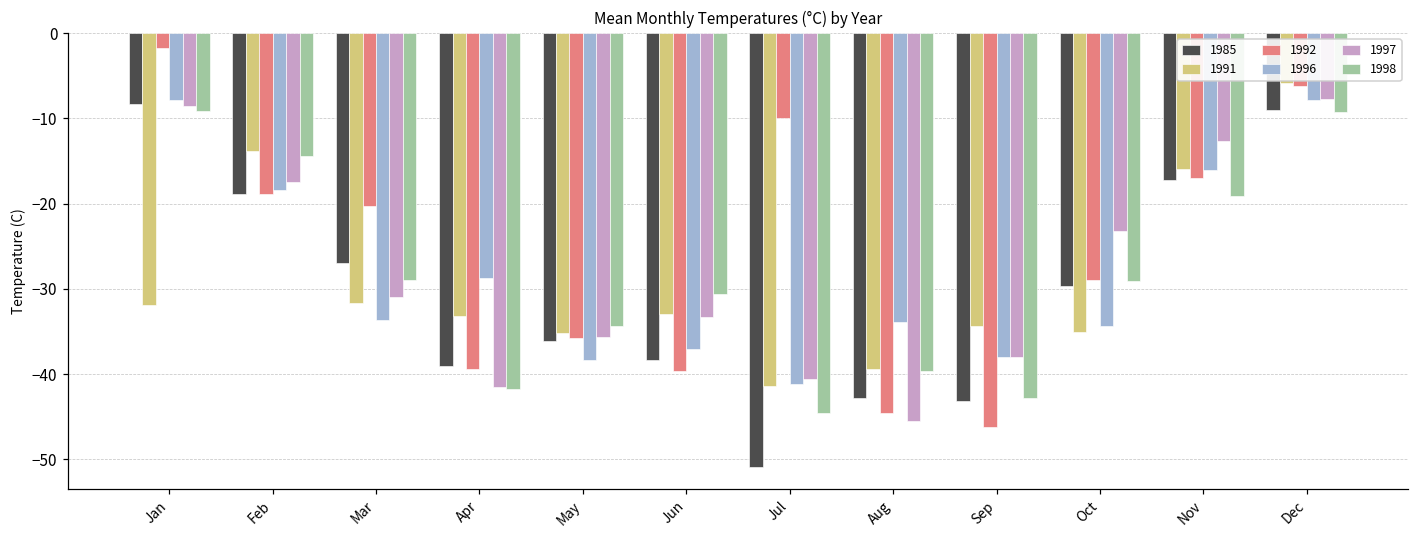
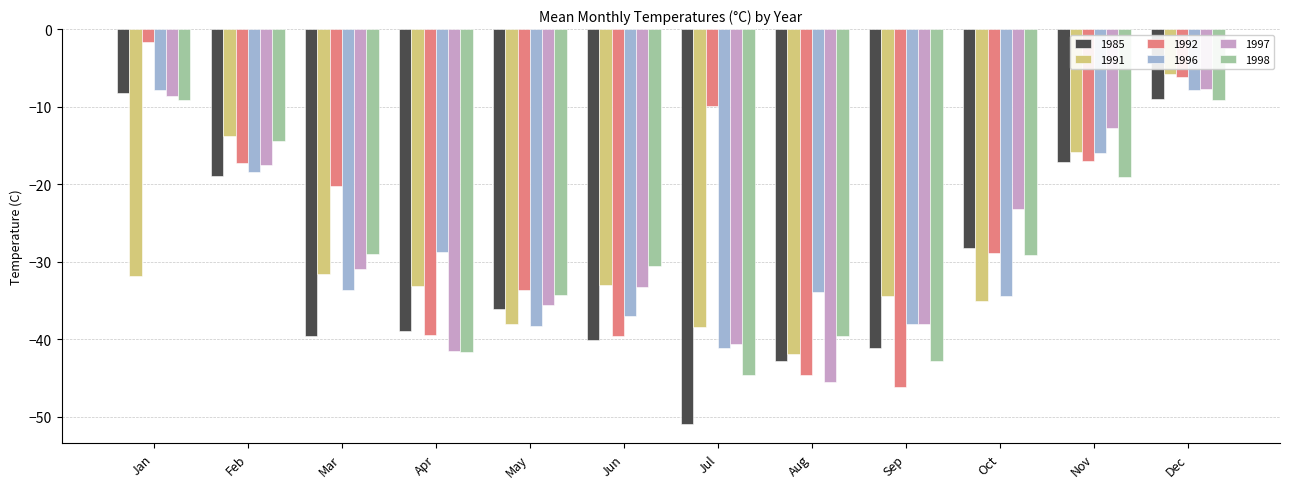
  {
    "1985": {
      "Jan": -8,
      "Feb": -19,
-     "Mar": -27,
+     "Mar": -40,
      "Apr": -39,
      "May": -36,
-     "Jun": -38,
+     "Jun": -40,
      "Jul": -51,
      "Aug": -43,
-     "Sep": -43,
-     "Oct": -30,
+     "Sep": -41,
+     "Oct": -28,
      "Nov": -17,
      "Dec": -9
    },
    "1991": {
      "Jan": -32,
      "Feb": -14,
      "Mar": -32,
      "Apr": -33,
-     "May": -35,
+     "May": -38,
      "Jun": -33,
-     "Jul": -41,
-     "Aug": -39,
+     "Jul": -38,
+     "Aug": -42,
      "Sep": -34,
      "Oct": -35,
      "Nov": -16,
      "Dec": -6
    },
    "1992": {
      "Jan": -2,
-     "Feb": -19,
+     "Feb": -17,
      "Mar": -20,
      "Apr": -39,
-     "May": -36,
+     "May": -34,
      "Jun": -40,
      "Jul": -10,
      "Aug": -45,
      "Sep": -46,
      "Oct": -29,
      "Nov": -17,
      "Dec": -6
    }
  }
